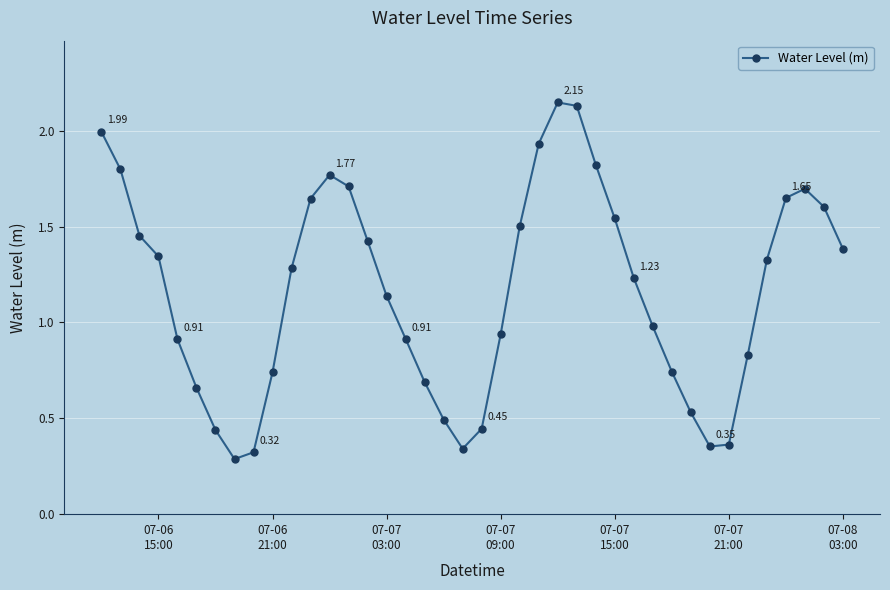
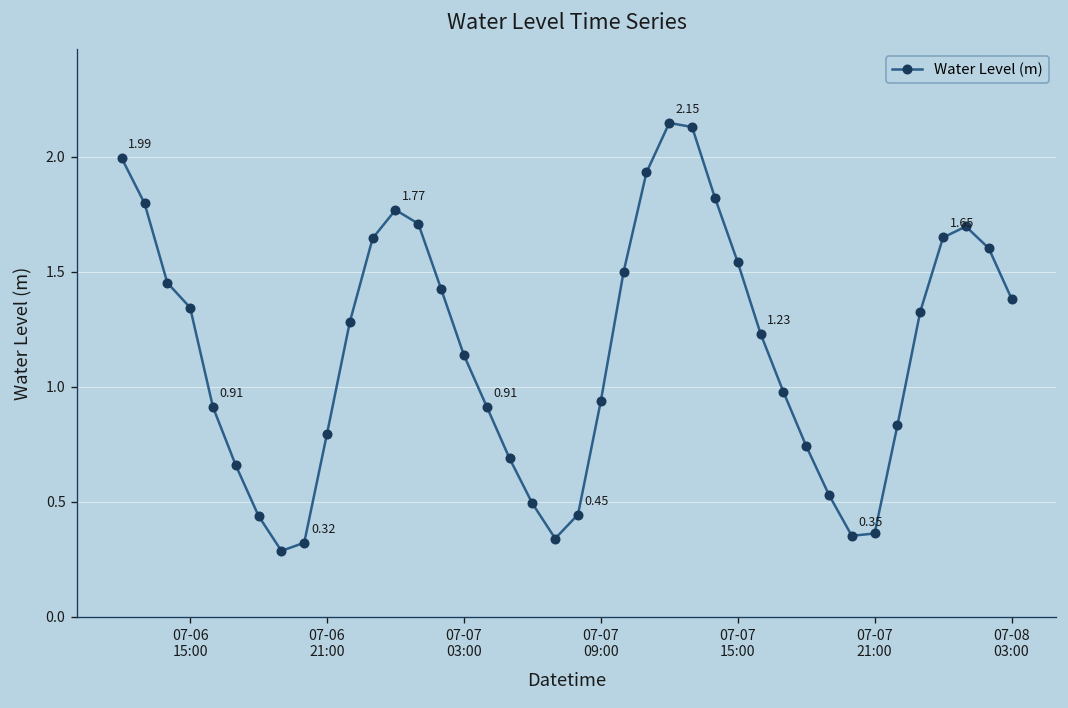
  {
    "07-06 15:00": 1.34,
-   "07-06 21:00": 0.74,
+   "07-06 21:00": 0.80,
    "07-07 03:00": 1.14,
    "07-07 09:00": 0.94,
    "07-07 15:00": 1.54,
    "07-08 03:00": 1.38
  }
